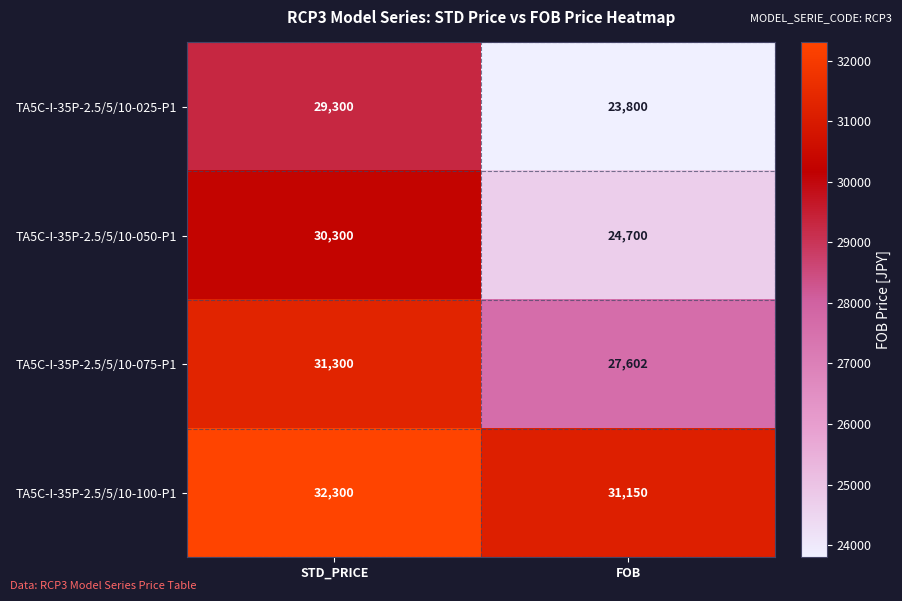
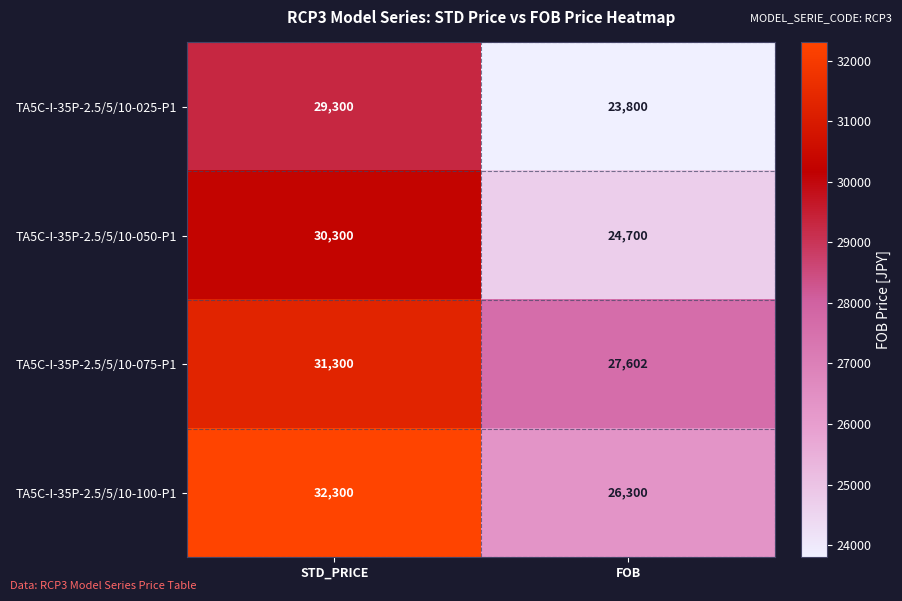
  {
    "TA5C-I-35P-2.5/5/10-025-P1": {
      "STD_PRICE": "29,300",
      "FOB": "23,800"
    },
    "TA5C-I-35P-2.5/5/10-050-P1": {
      "STD_PRICE": "30,300",
      "FOB": "24,700"
    },
    "TA5C-I-35P-2.5/5/10-075-P1": {
      "STD_PRICE": "31,300",
      "FOB": "27,602"
    },
    "TA5C-I-35P-2.5/5/10-100-P1": {
      "STD_PRICE": "32,300",
-     "FOB": "31,150"
+     "FOB": "26,300"
    }
  }
